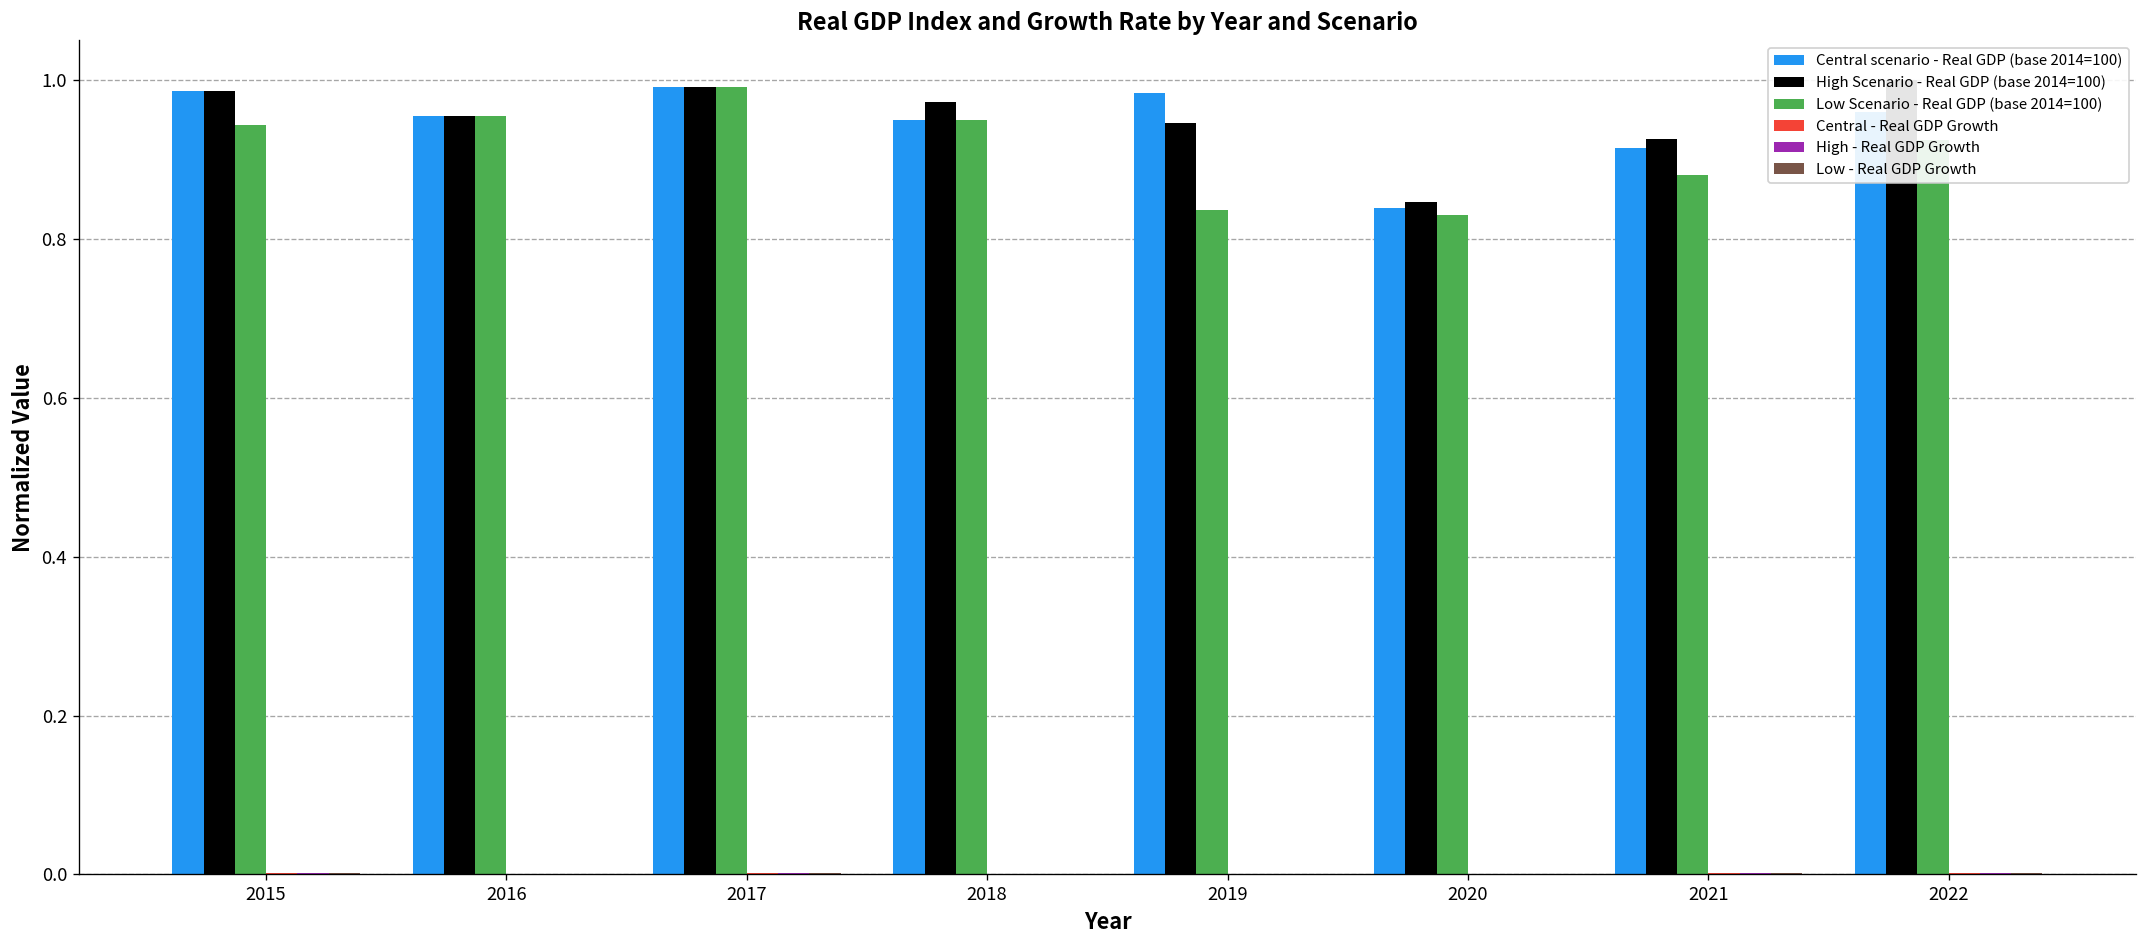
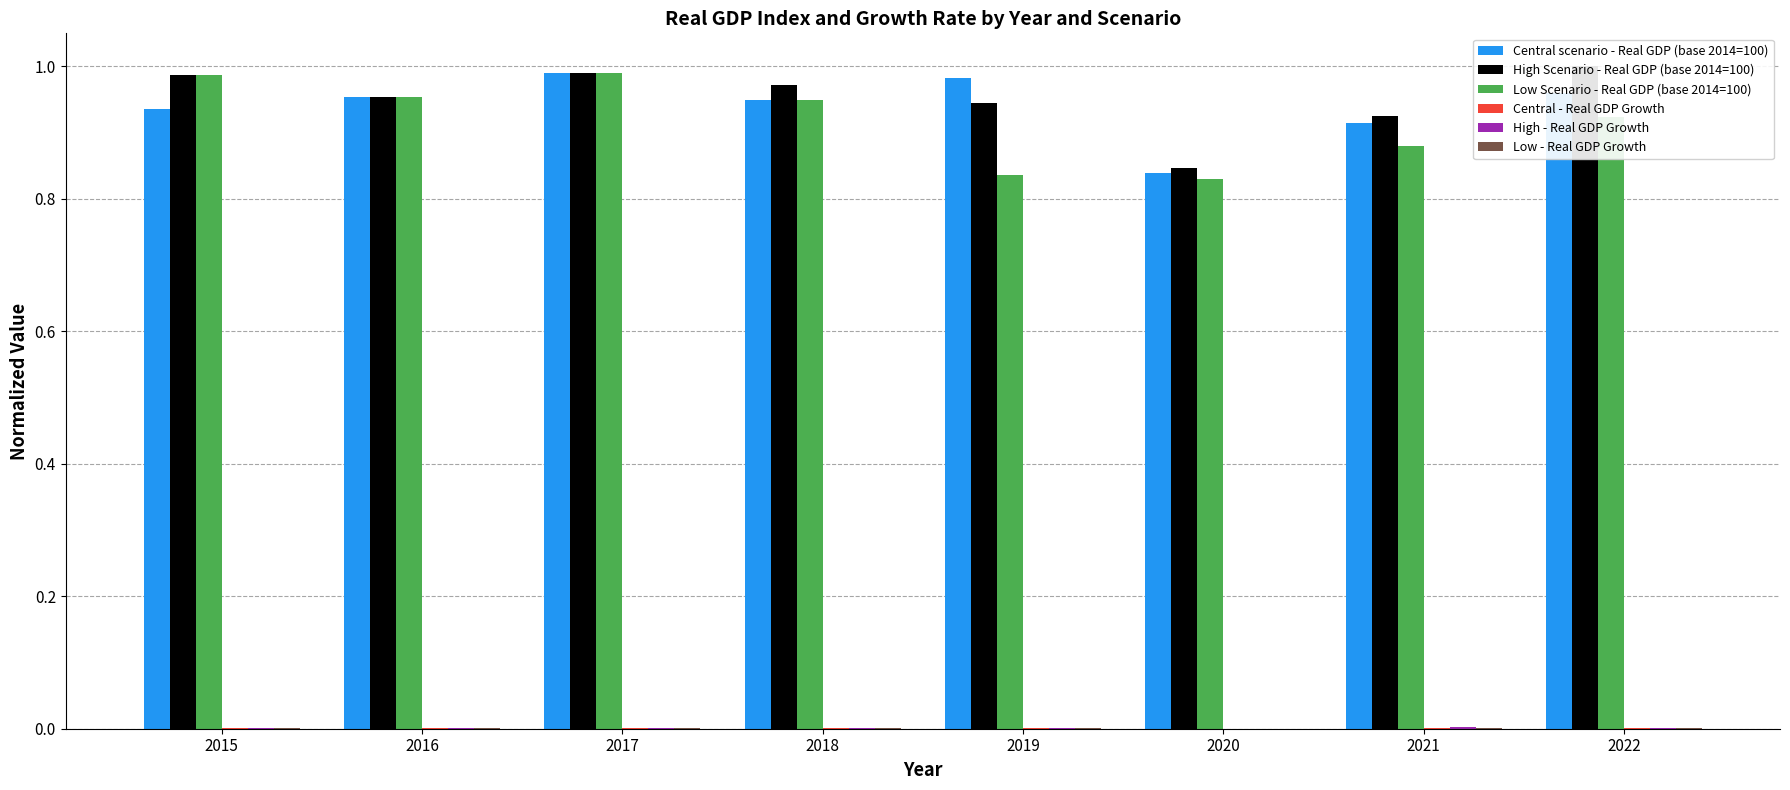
  {
    "Central scenario - Real GDP (base 2014=100)": {
-     "2015": 0.99,
+     "2015": 0.94,
      "2016": 0.95,
      "2017": 0.99,
      "2018": 0.95,
      "2019": 0.98,
      "2020": 0.84,
      "2021": 0.91
    },
    "High Scenario - Real GDP (base 2014=100)": {
      "2015": 0.99,
      "2016": 0.95,
      "2017": 0.99,
      "2018": 0.97,
      "2019": 0.94,
      "2020": 0.85,
      "2021": 0.93
    },
    "Low Scenario - Real GDP (base 2014=100)": {
-     "2015": 0.94,
+     "2015": 0.99,
      "2016": 0.95,
      "2017": 0.99,
      "2018": 0.95,
      "2019": 0.84,
      "2020": 0.83,
      "2021": 0.88
    },
    "Low - Real GDP Growth": {
      "2020": 0.00
    }
  }
